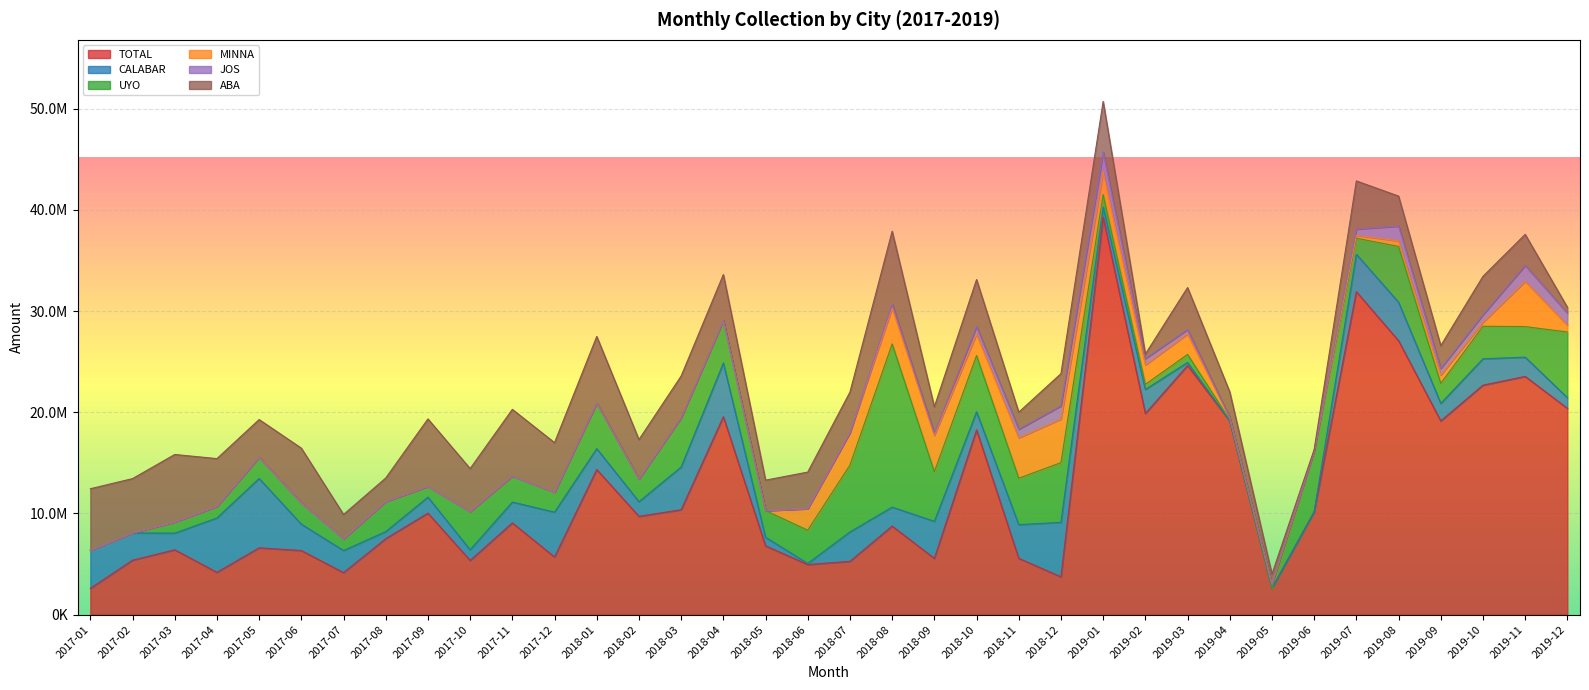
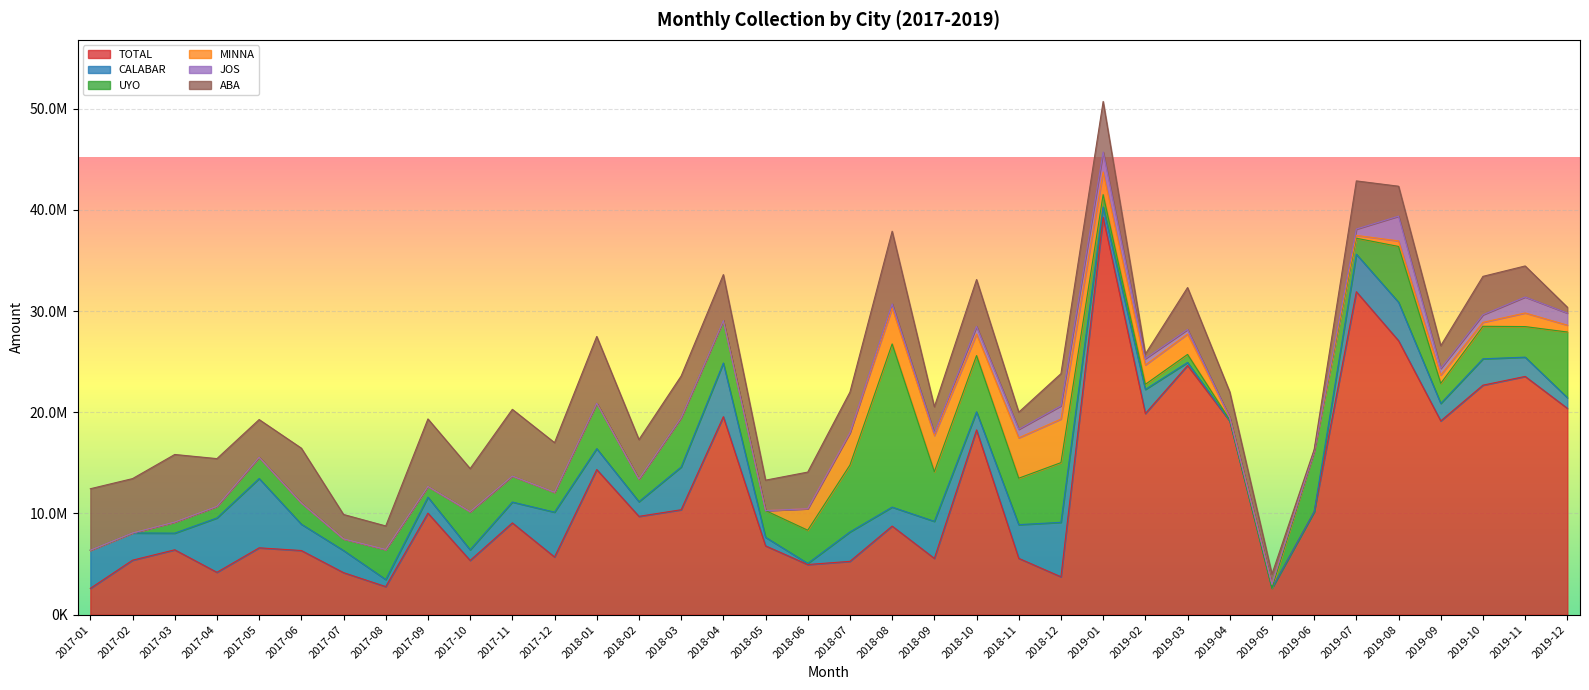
  {
    "TOTAL": {
      "2017-01": 2600000,
      "2017-02": 5400000,
      "2017-03": 6400000,
      "2017-04": 4200000,
      "2017-05": 6600000,
      "2017-06": 6300000,
      "2017-07": 4200000,
-     "2017-08": 7500000,
+     "2017-08": 2800000,
      "2017-09": 10000000,
      "2017-10": 5400000,
      "2017-11": 9100000,
      "2017-12": 5700000,
      "2018-01": 14300000,
      "2018-02": 9700000,
      "2018-03": 10400000,
      "2018-04": 19600000,
      "2018-05": 6800000,
      "2018-07": 5300000,
      "2018-08": 8800000,
      "2018-09": 5600000,
      "2018-10": 18300000,
      "2018-11": 5600000,
      "2018-12": 3700000,
      "2019-01": 39300000,
      "2019-02": 19900000,
      "2019-03": 24600000,
      "2019-07": 31900000,
      "2019-08": 27100000,
      "2019-09": 19100000,
      "2019-10": 22700000,
      "2019-11": 23500000,
      "2019-12": 20400000
    },
    "CALABAR": {
      "2017-03": 1600000,
      "2017-04": 5400000,
      "2017-05": 6800000,
      "2017-06": 2600000,
      "2017-07": 2200000,
      "2017-08": 700000,
      "2017-09": 1600000,
      "2017-10": 1100000,
      "2017-11": 2100000,
      "2017-12": 4400000,
      "2018-01": 2100000,
      "2018-02": 1500000,
      "2018-03": 4200000,
      "2018-04": 5300000,
      "2018-05": 900000,
      "2018-07": 2900000,
      "2018-08": 1900000,
      "2018-09": 3700000,
      "2018-10": 1800000,
      "2018-11": 3300000,
      "2018-12": 5400000,
      "2019-01": 1000000,
      "2019-02": 2400000,
      "2019-03": 300000,
      "2019-07": 3700000,
      "2019-08": 3800000,
      "2019-09": 1700000,
      "2019-10": 2600000,
      "2019-11": 1900000,
      "2019-12": 1100000
    },
    "UYO": {
      "2018-06": 3300000,
      "2018-07": 6600000,
      "2018-08": 16100000,
      "2018-09": 4900000,
      "2018-10": 5600000,
      "2018-11": 4600000,
      "2018-12": 5900000,
      "2019-01": 1200000,
      "2019-02": 500000,
      "2019-03": 800000,
      "2019-07": 1600000,
      "2019-08": 5500000,
      "2019-09": 2000000,
      "2019-10": 3200000,
      "2019-11": 3000000,
      "2019-12": 6500000
    },
    "MINNA": {
      "2018-08": 3500000,
      "2018-10": 2100000,
      "2018-11": 4000000,
      "2018-12": 4300000,
      "2019-01": 2200000,
      "2019-02": 1900000,
      "2019-03": 2000000,
      "2019-07": 300000,
      "2019-08": 600000,
      "2019-09": 800000,
      "2019-10": 400000,
-     "2019-11": 4500000,
+     "2019-11": 1300000,
      "2019-12": 700000
    },
    "JOS": {
      "2018-08": 400000,
      "2018-10": 700000,
      "2018-11": 800000,
      "2018-12": 1300000,
      "2019-01": 2000000,
      "2019-02": 600000,
      "2019-03": 400000,
      "2019-07": 600000,
-     "2019-08": 1500000,
+     "2019-08": 2400000,
      "2019-09": 700000,
      "2019-10": 700000,
      "2019-11": 1600000,
      "2019-12": 1200000
    },
    "ABA": {
      "2017-01": 6100000,
      "2017-02": 5400000,
      "2017-03": 6700000,
      "2017-04": 4700000,
      "2017-05": 3700000,
      "2017-06": 5400000,
      "2017-07": 2400000,
      "2017-08": 2300000,
      "2017-09": 6700000,
      "2017-10": 4300000,
      "2017-11": 6600000,
      "2017-12": 4900000,
      "2018-01": 6600000,
      "2018-02": 3900000,
      "2018-03": 4100000,
      "2018-04": 4500000,
      "2018-05": 3000000,
      "2018-06": 3600000,
      "2018-07": 4000000,
      "2018-08": 7200000,
      "2018-09": 2600000,
      "2018-10": 4600000,
      "2018-11": 1700000,
      "2018-12": 3200000,
      "2019-01": 5000000,
      "2019-02": 500000,
      "2019-03": 4100000,
      "2019-04": 2500000,
      "2019-05": 1000000,
      "2019-07": 4800000,
      "2019-08": 3000000,
      "2019-09": 2200000,
      "2019-10": 3800000,
      "2019-11": 3100000,
      "2019-12": 600000
    }
  }
